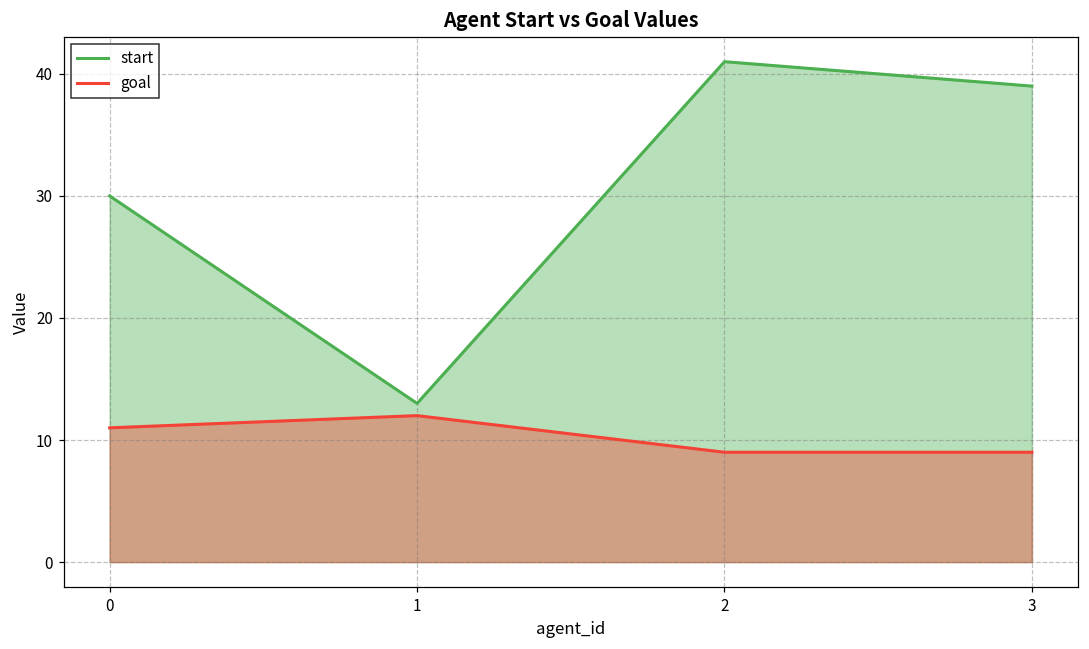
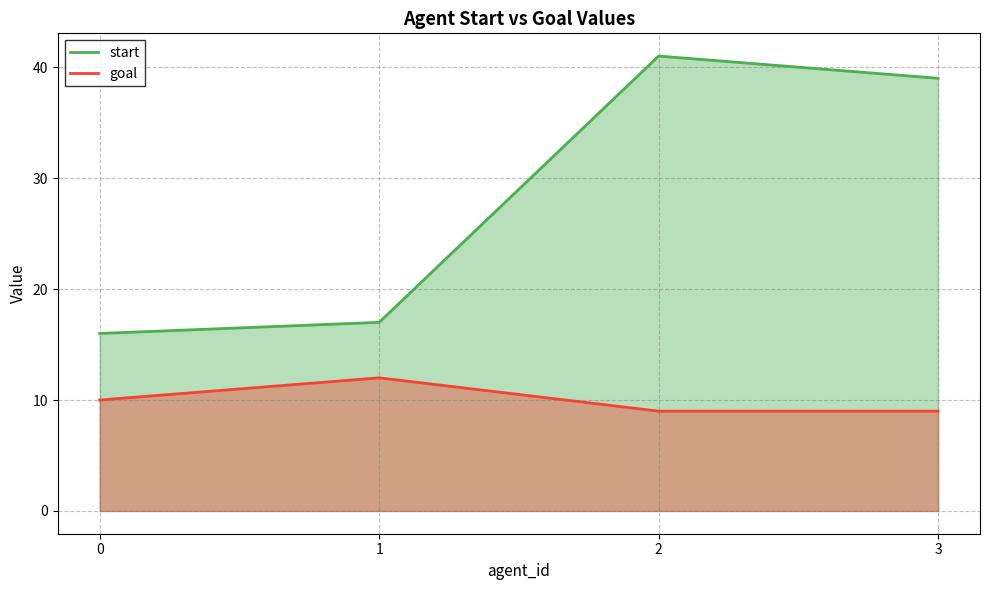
  {
    "start": {
-     "0": 30,
-     "1": 13,
+     "0": 16,
+     "1": 17,
      "2": 41,
      "3": 39
    },
    "goal": {
-     "0": 11,
+     "0": 10,
      "1": 12,
      "2": 9,
      "3": 9
    }
  }
